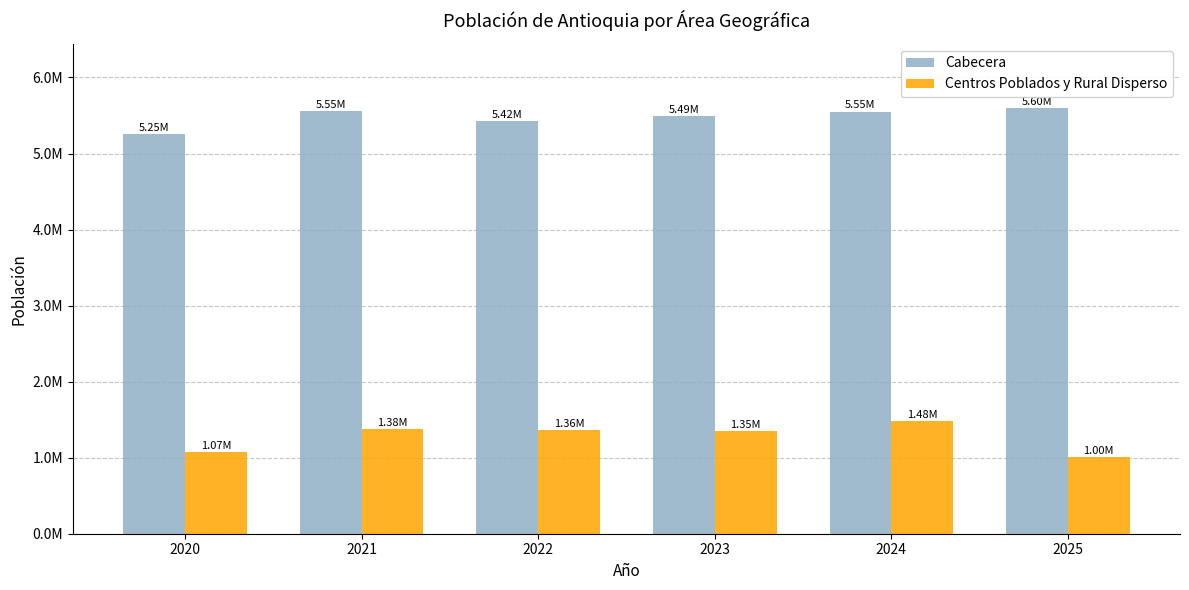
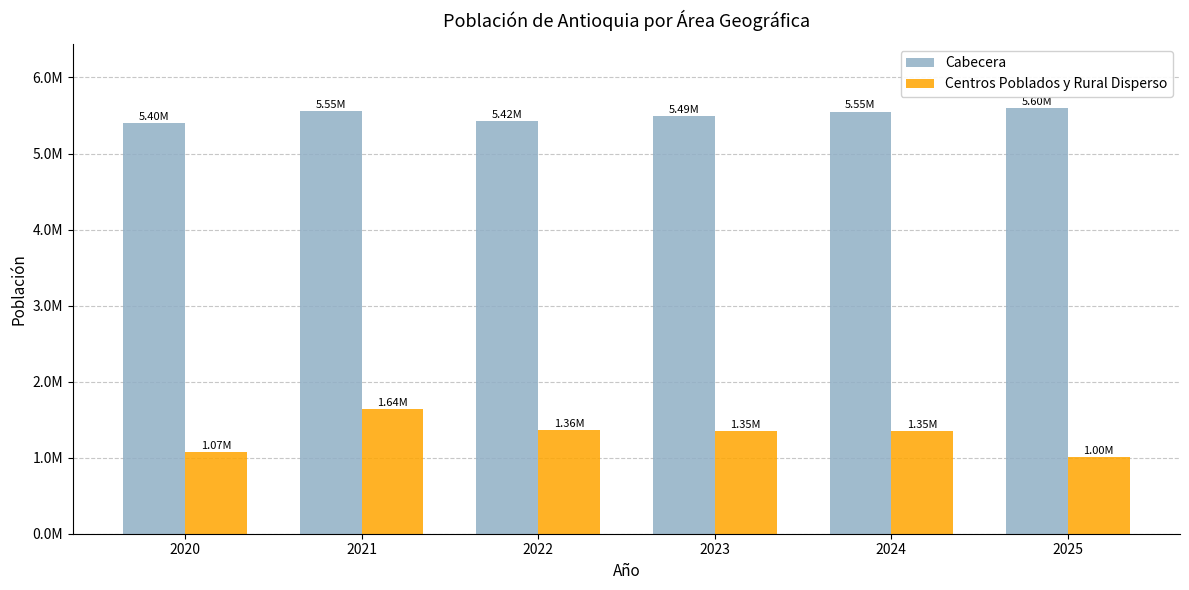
  {
    "Cabecera": {
-     "2020": "5.25M",
+     "2020": "5.40M",
      "2021": "5.55M",
      "2022": "5.42M",
      "2023": "5.49M",
      "2024": "5.55M"
    },
    "Centros Poblados y Rural Disperso": {
      "2020": "1.07M",
-     "2021": "1.38M",
+     "2021": "1.64M",
      "2022": "1.36M",
      "2023": "1.35M",
-     "2024": "1.48M",
+     "2024": "1.35M",
      "2025": "1.00M"
    }
  }
